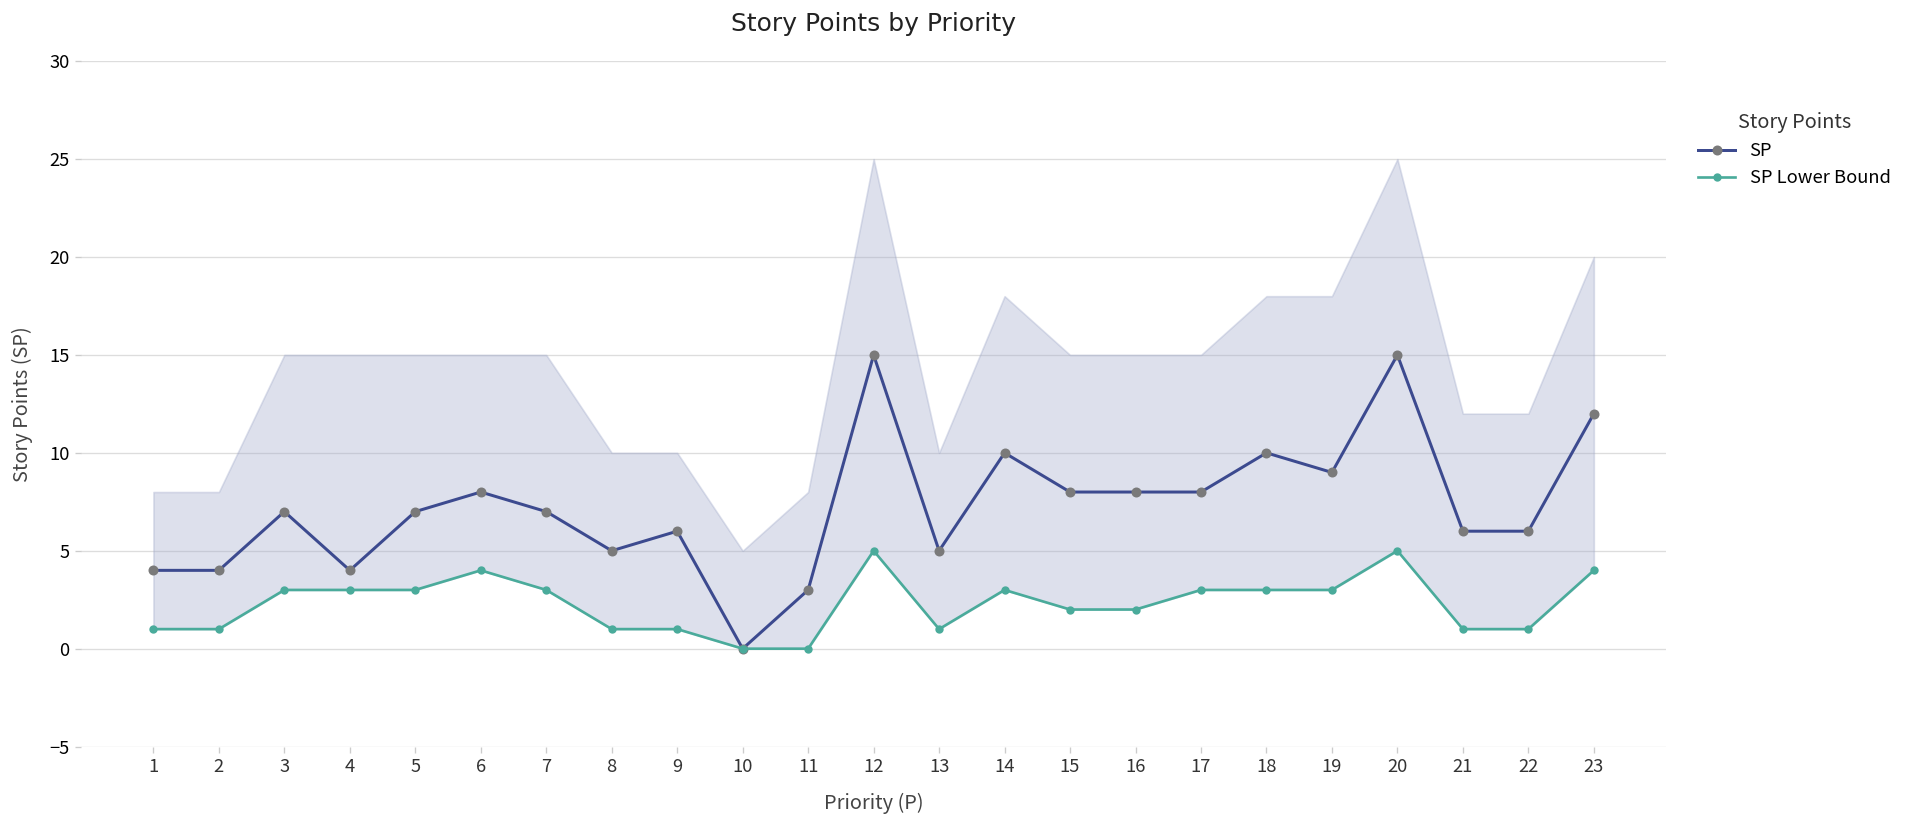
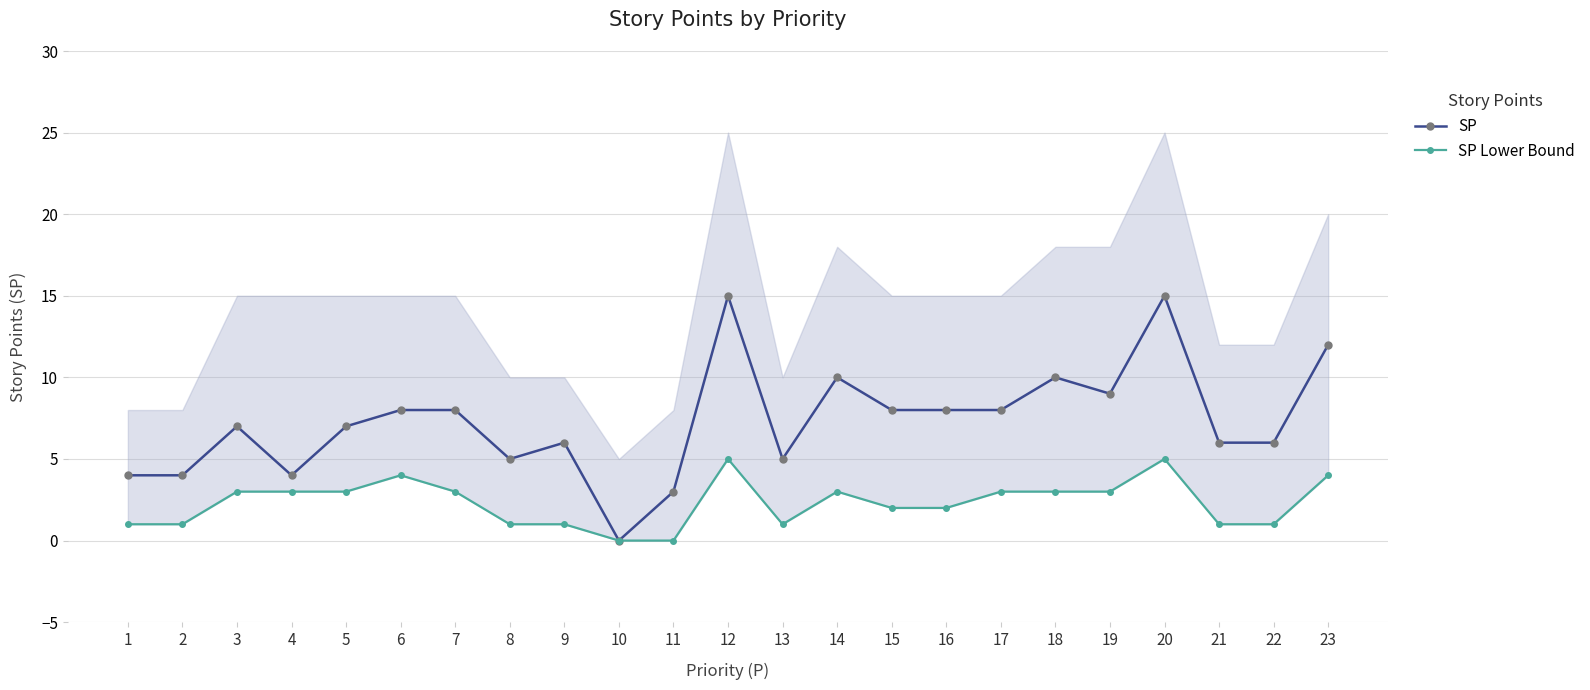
  {
    "SP": {
      "1": 4,
      "2": 4,
      "3": 7,
      "4": 4,
      "5": 7,
      "6": 8,
-     "7": 7,
+     "7": 8,
      "8": 5,
      "9": 6,
      "11": 3,
      "12": 15,
      "13": 5,
      "14": 10,
      "15": 8,
      "16": 8,
      "17": 8,
      "18": 10,
      "19": 9,
      "20": 15,
      "21": 6,
      "22": 6,
      "23": 12
    },
    "SP Lower Bound": {
      "1": 1,
      "2": 1,
      "3": 3,
      "4": 3,
      "5": 3,
      "6": 4,
      "7": 3,
      "8": 1,
      "9": 1,
      "11": 0,
      "12": 5,
      "13": 1,
      "14": 3,
      "15": 2,
      "16": 2,
      "17": 3,
      "18": 3,
      "19": 3,
      "20": 5,
      "21": 1,
      "22": 1,
      "23": 4
    }
  }
